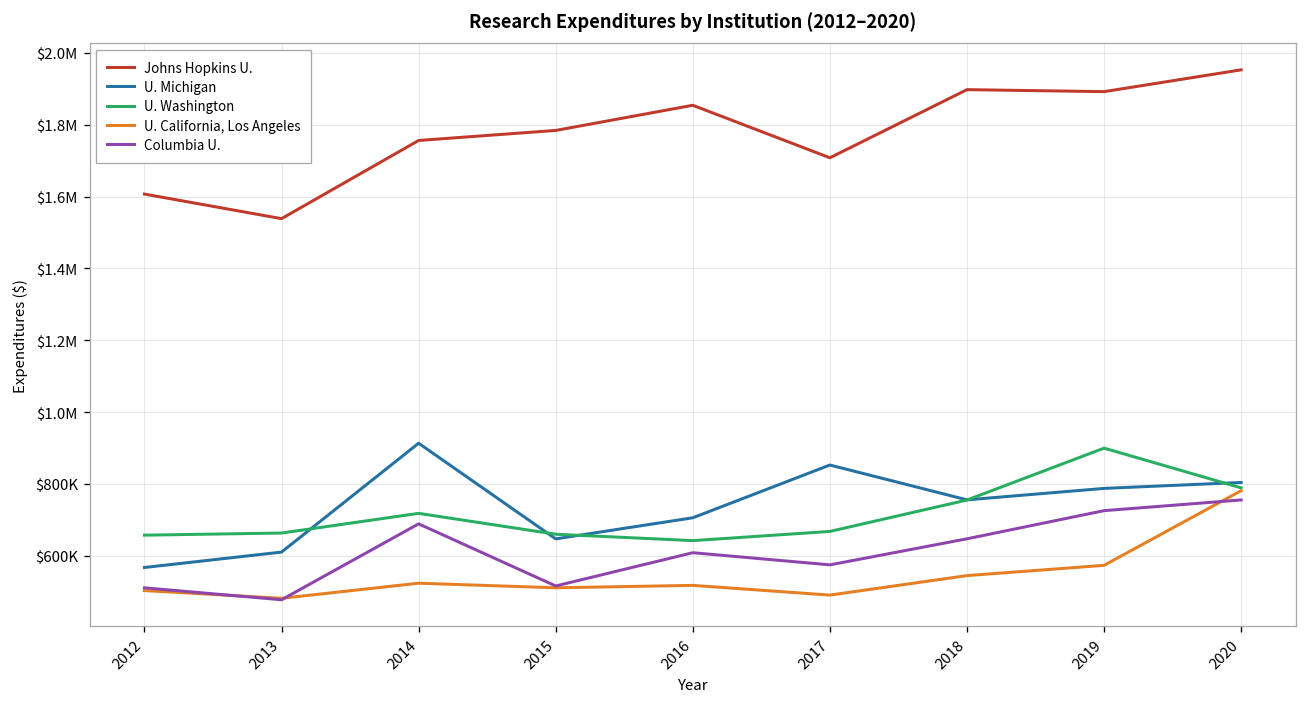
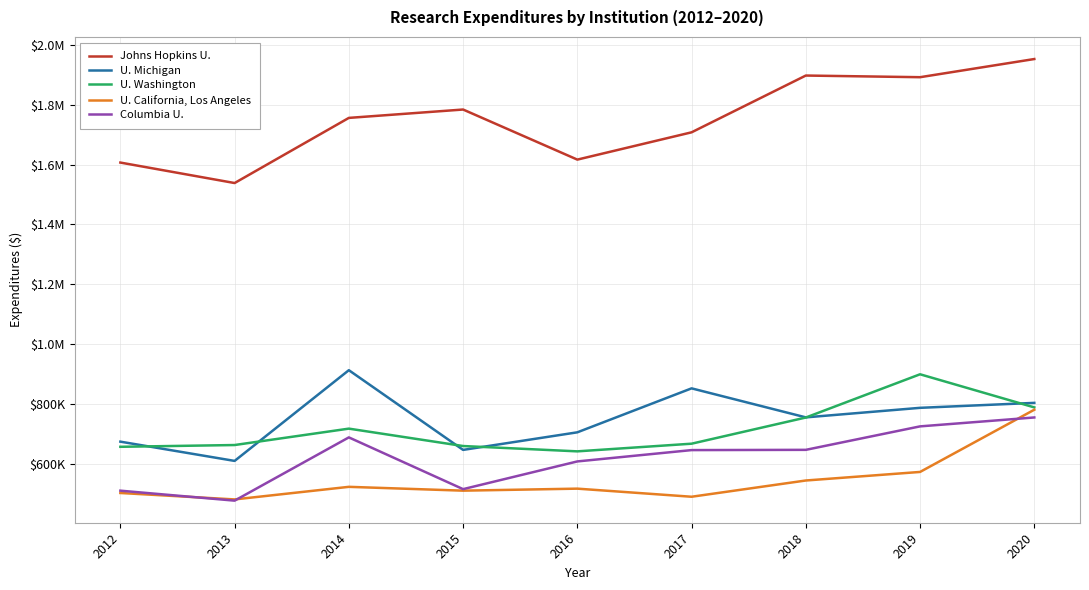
  {
    "Johns Hopkins U.": {
      "2012": "$1610000",
      "2013": "$1540000",
      "2014": "$1760000",
      "2015": "$1780000",
-     "2016": "$1850000",
+     "2016": "$1620000",
      "2017": "$1710000",
      "2018": "$1900000",
      "2019": "$1890000",
      "2020": "$1950000"
    },
    "U. Michigan": {
-     "2012": "$570000",
+     "2012": "$670000",
      "2013": "$610000",
      "2014": "$910000",
      "2015": "$650000",
      "2016": "$710000",
      "2017": "$850000",
      "2019": "$790000",
      "2020": "$800000"
    },
    "U. Washington": {
      "2012": "$660000",
      "2013": "$660000",
      "2014": "$720000",
      "2015": "$660000",
      "2016": "$640000",
      "2017": "$670000",
      "2019": "$900000"
    },
    "U. California, Los Angeles": {
      "2014": "$520000",
      "2016": "$520000",
      "2017": "$490000",
      "2018": "$540000",
      "2019": "$570000"
    },
    "Columbia U.": {
      "2014": "$690000",
      "2016": "$610000",
-     "2017": "$570000",
+     "2017": "$650000",
      "2018": "$650000",
      "2019": "$730000",
      "2020": "$760000"
    }
  }
